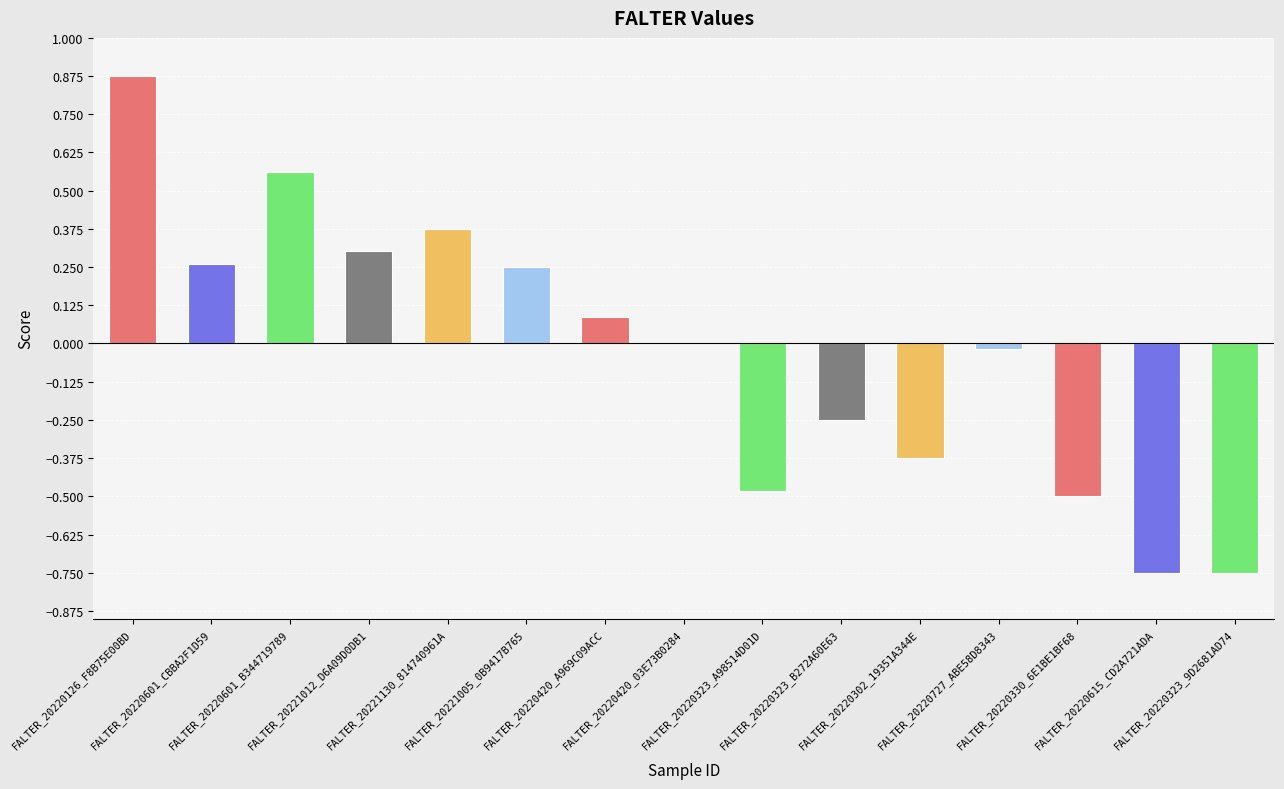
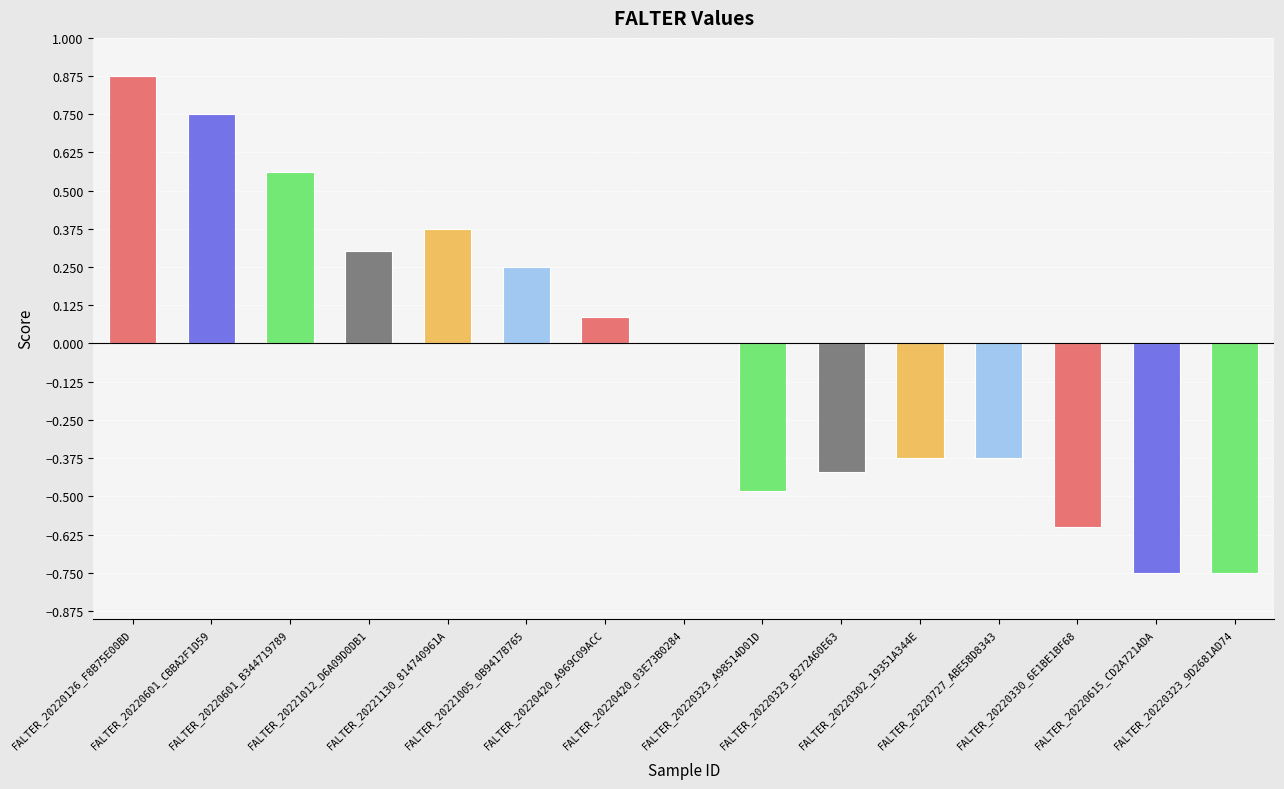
  {
    "FALTER_20220126_F8B75E00BD": 0.88,
-   "FALTER_20220601_CBBA2F1D59": 0.26,
+   "FALTER_20220601_CBBA2F1D59": 0.75,
    "FALTER_20220601_B344719789": 0.56,
    "FALTER_20221012_D6A09D0DB1": 0.30,
    "FALTER_20221130_814740961A": 0.38,
    "FALTER_20221005_0B9417B765": 0.25,
    "FALTER_20220420_A969C09ACC": 0.09,
    "FALTER_20220420_03E73B0284": 0.00,
    "FALTER_20220323_A98514D01D": -0.48,
-   "FALTER_20220323_B272A60E63": -0.25,
+   "FALTER_20220323_B272A60E63": -0.42,
    "FALTER_20220302_19351A344E": -0.38,
-   "FALTER_20220727_ABE58D8343": -0.02,
-   "FALTER_20220330_6E1BE1BF68": -0.5,
+   "FALTER_20220727_ABE58D8343": -0.38,
+   "FALTER_20220330_6E1BE1BF68": -0.6,
    "FALTER_20220615_CD2A721ADA": -0.75,
    "FALTER_20220323_9D2681AD74": -0.75
  }
